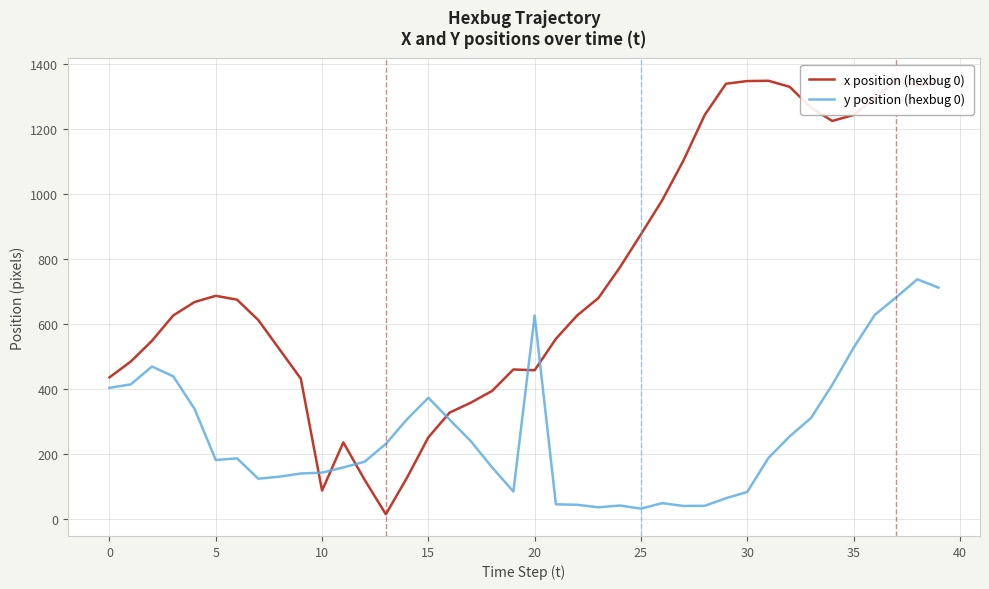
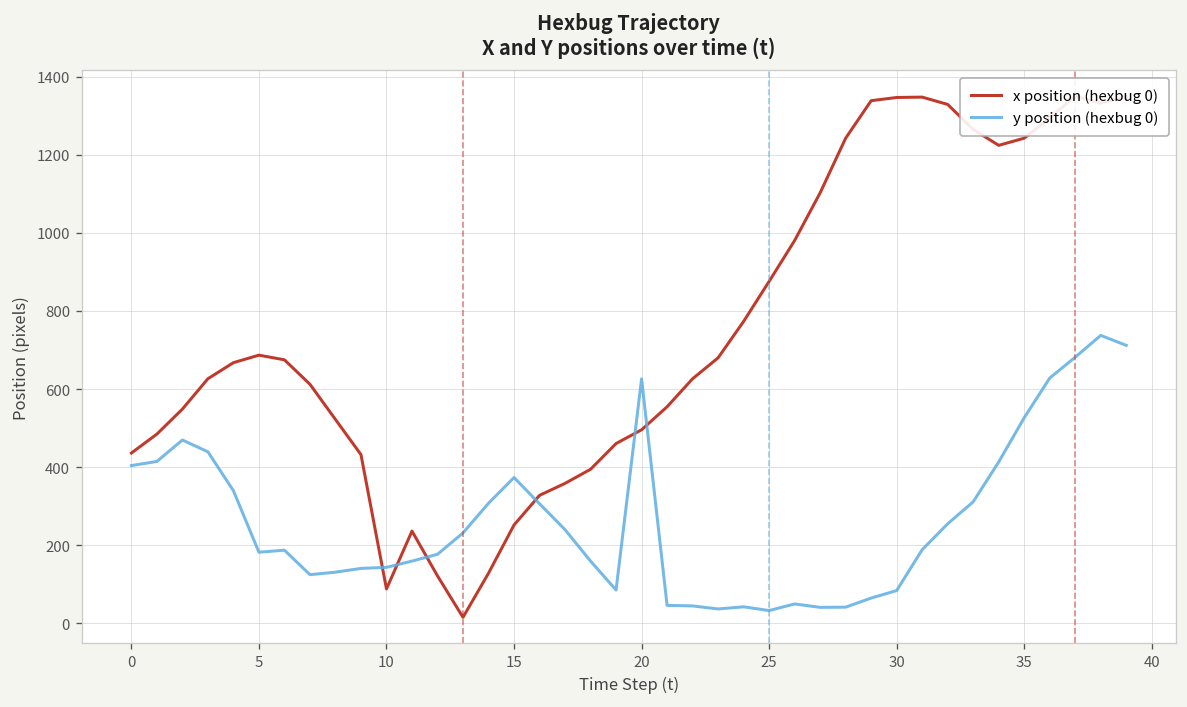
  {
    "x position (hexbug 0)": {
      "0": 440,
      "5": 690,
      "10": 90,
      "15": 250,
-     "20": 460,
+     "20": 500,
      "25": 880,
      "30": 1350,
      "35": 1240
    },
    "y position (hexbug 0)": {
      "0": 400,
      "5": 180,
      "10": 140,
      "15": 370,
      "20": 630,
      "25": 30,
      "30": 80,
      "35": 530
    }
  }
